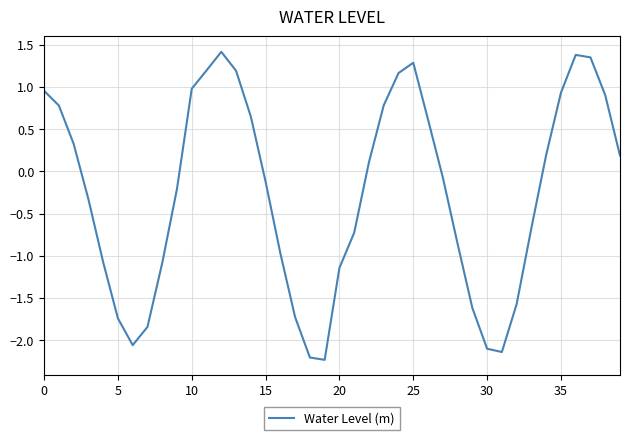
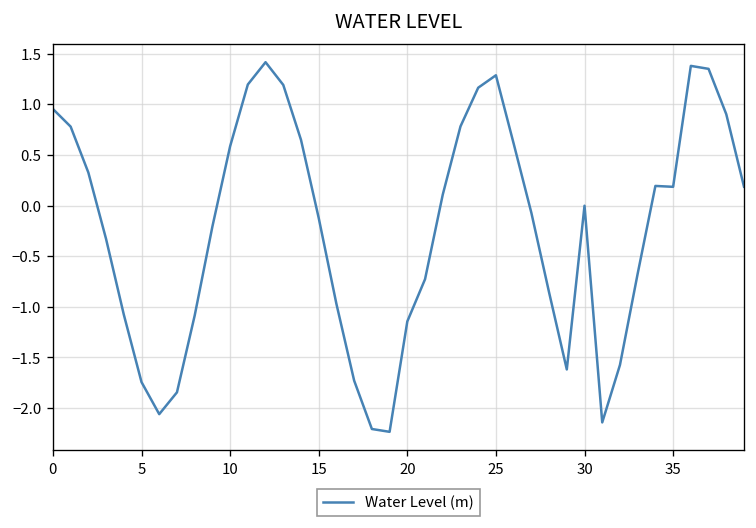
  {
    "0": 1.0,
    "5": -1.7,
-   "10": 1.0,
+   "10": 0.6,
    "15": -0.1,
    "20": -1.1,
    "25": 1.3,
-   "30": -2.1,
-   "35": 0.9
+   "30": 0.0,
+   "35": 0.2
  }
